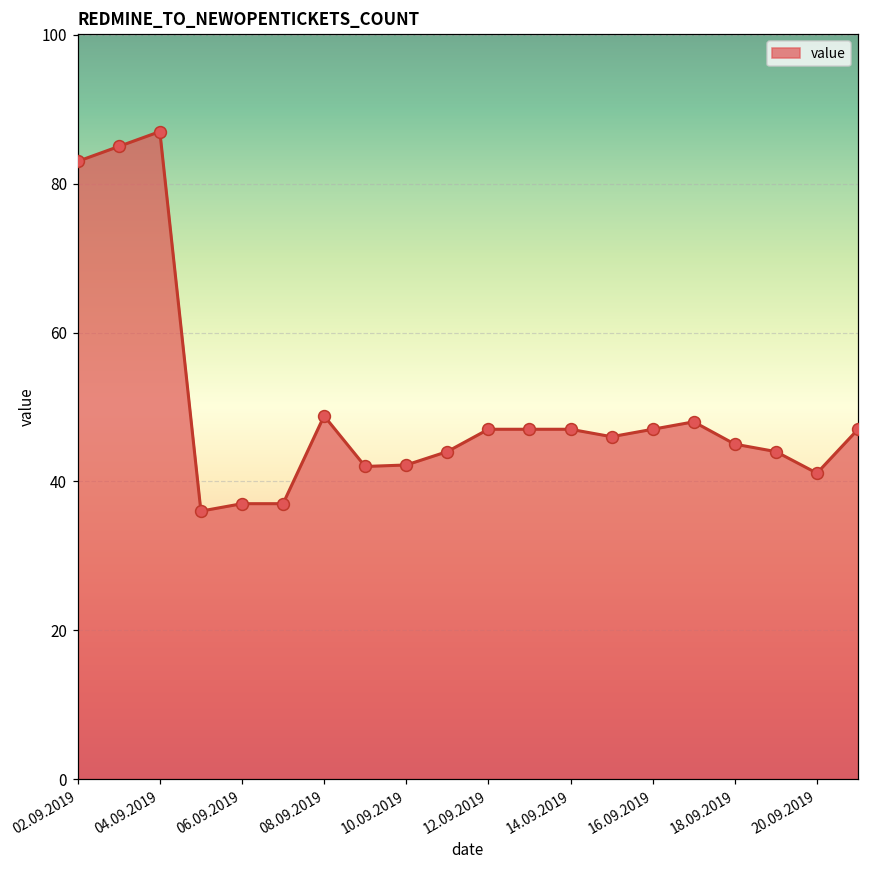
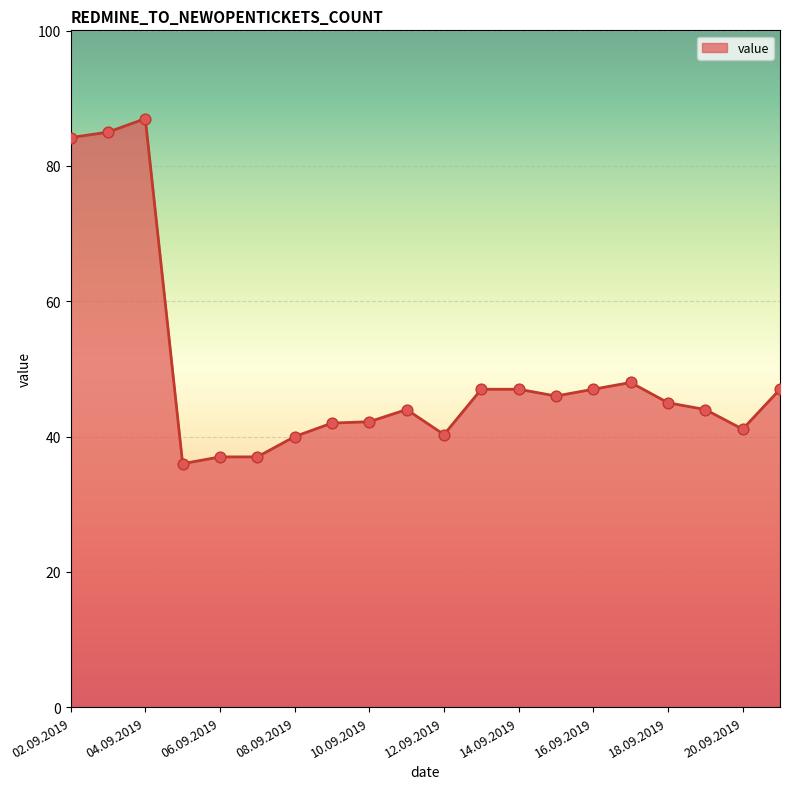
  {
-   "02.09.2019": 83,
+   "02.09.2019": 84,
    "04.09.2019": 87,
    "06.09.2019": 37,
-   "08.09.2019": 49,
+   "08.09.2019": 40,
    "10.09.2019": 42,
-   "12.09.2019": 47,
+   "12.09.2019": 40,
    "14.09.2019": 47,
    "16.09.2019": 47,
    "18.09.2019": 45,
    "20.09.2019": 41
  }
